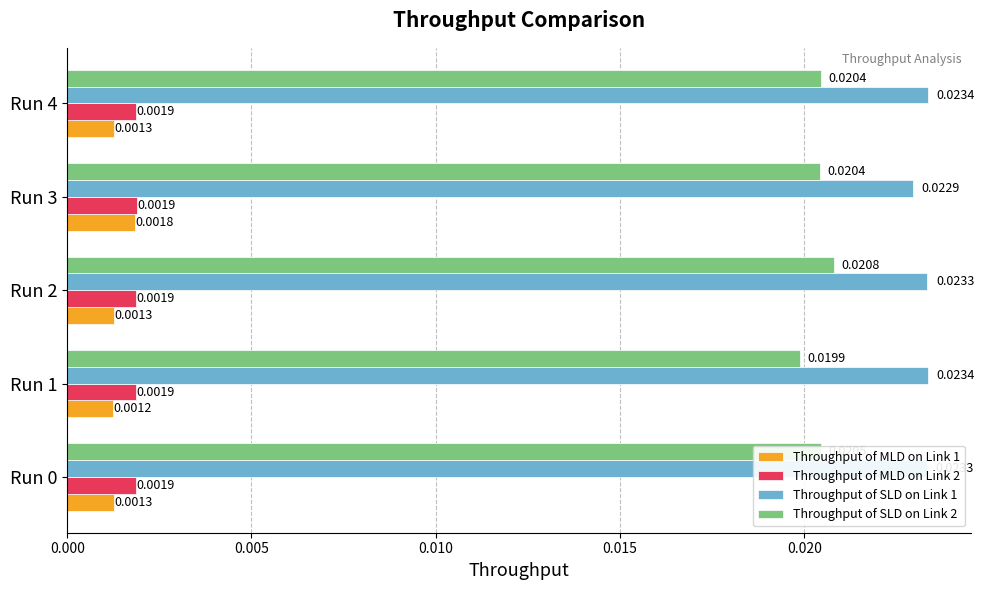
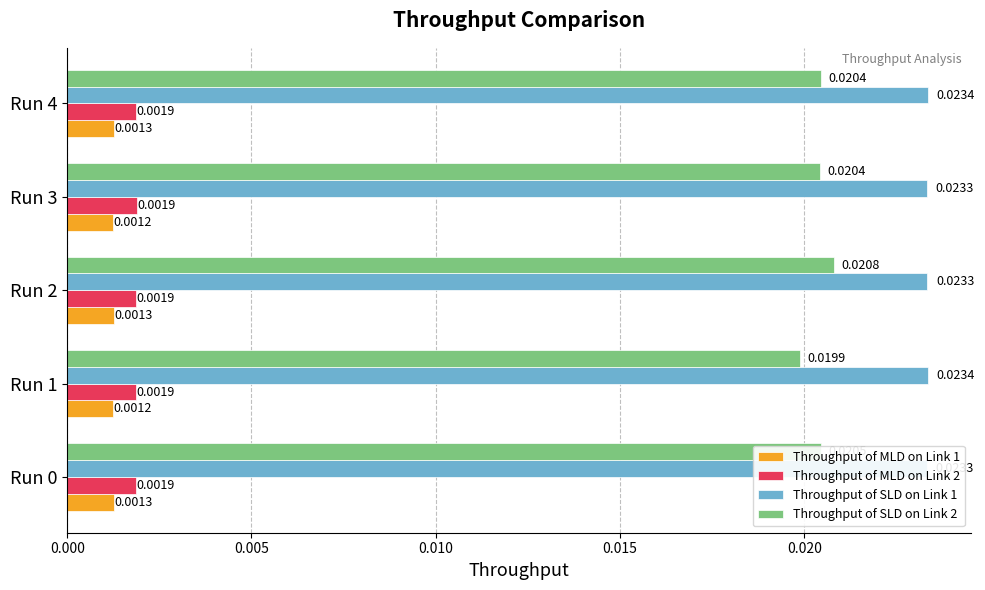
  {
    "Throughput of MLD on Link 1": {
      "Run 4": 0.0013,
-     "Run 3": 0.0018,
+     "Run 3": 0.0012,
      "Run 2": 0.0013,
      "Run 1": 0.0012,
      "Run 0": 0.0013
    },
    "Throughput of MLD on Link 2": {
      "Run 4": 0.0019,
      "Run 3": 0.0019,
      "Run 2": 0.0019,
      "Run 1": 0.0019,
      "Run 0": 0.0019
    },
    "Throughput of SLD on Link 1": {
      "Run 4": 0.0234,
-     "Run 3": 0.0229,
+     "Run 3": 0.0233,
      "Run 2": 0.0233,
      "Run 1": 0.0234
    },
    "Throughput of SLD on Link 2": {
      "Run 4": 0.0204,
      "Run 3": 0.0204,
      "Run 2": 0.0208,
      "Run 1": 0.0199
    }
  }
